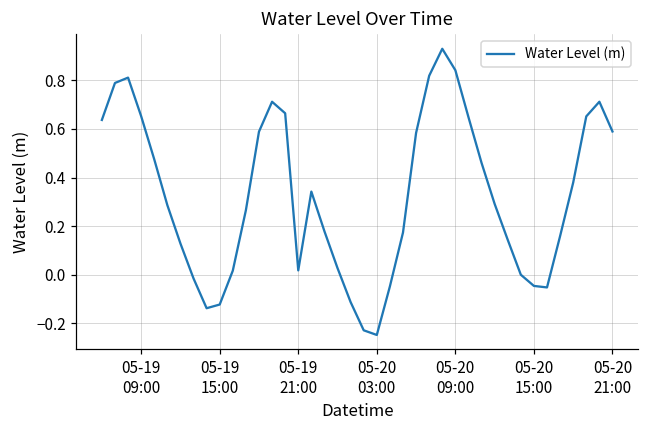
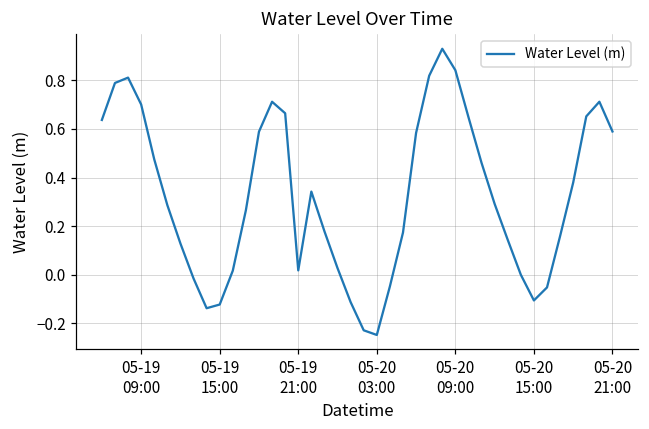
  {
-   "05-19 09:00": 0.65,
+   "05-19 09:00": 0.70,
    "05-19 15:00": -0.12,
    "05-19 21:00": 0.02,
    "05-20 03:00": -0.25,
    "05-20 09:00": 0.84,
-   "05-20 15:00": -0.05,
+   "05-20 15:00": -0.11,
    "05-20 21:00": 0.59
  }
